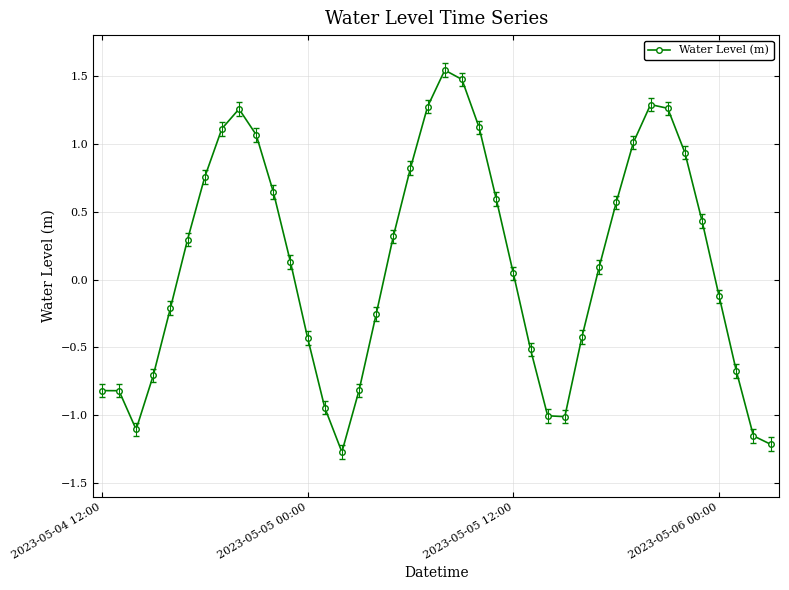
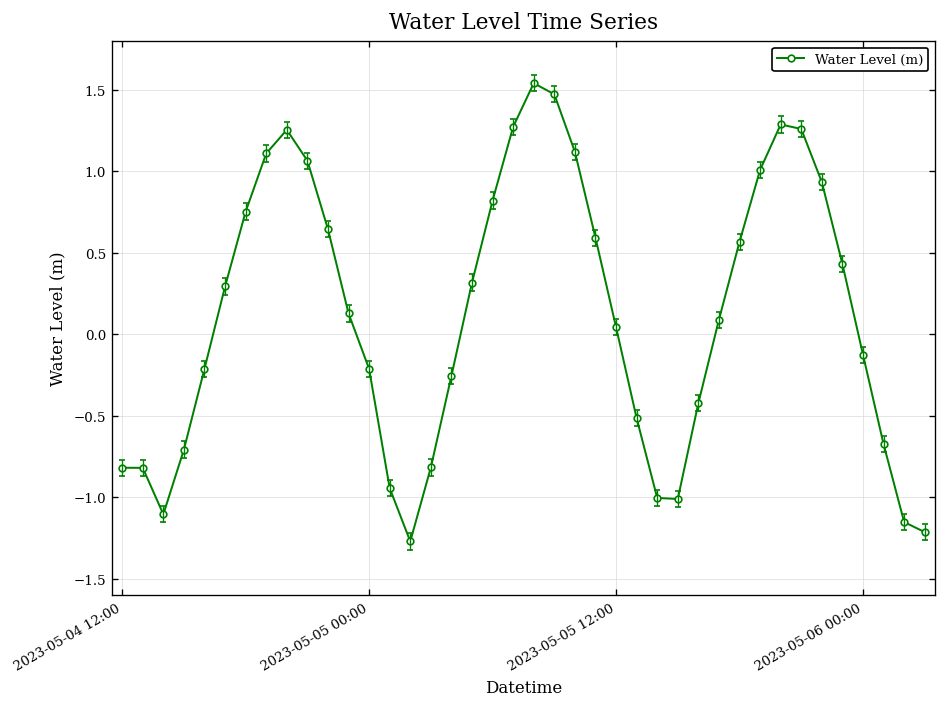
  {
    "Water Level (m)": {
      "2023-05-04 12:00": -0.82,
-     "2023-05-05 00:00": -0.43,
+     "2023-05-05 00:00": -0.21,
      "2023-05-05 12:00": 0.04,
      "2023-05-06 00:00": -0.12
    }
  }
